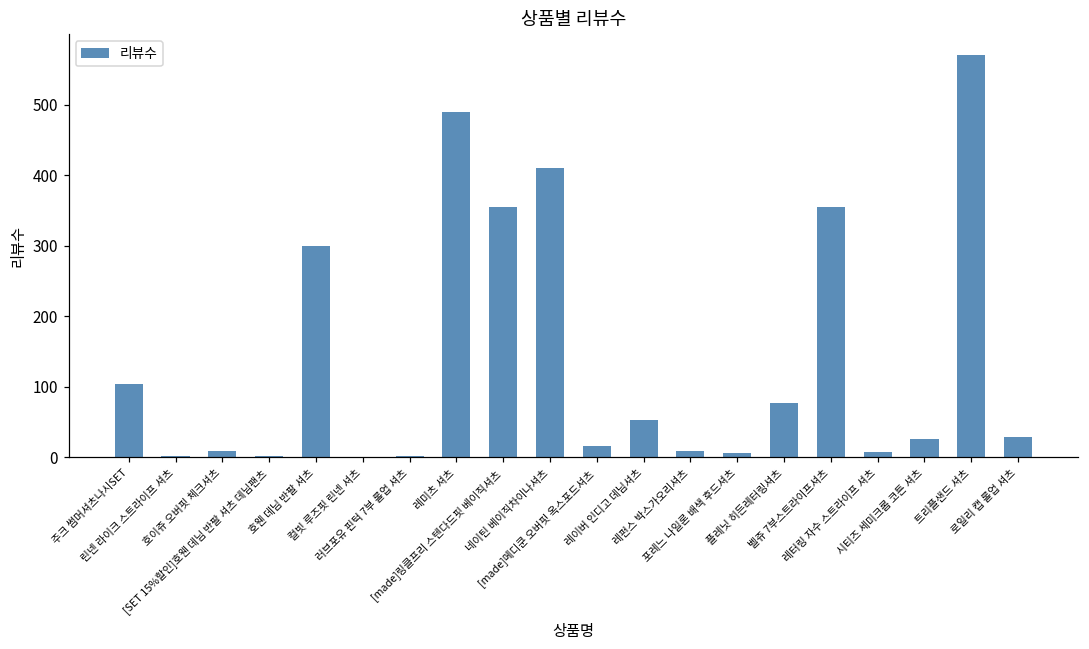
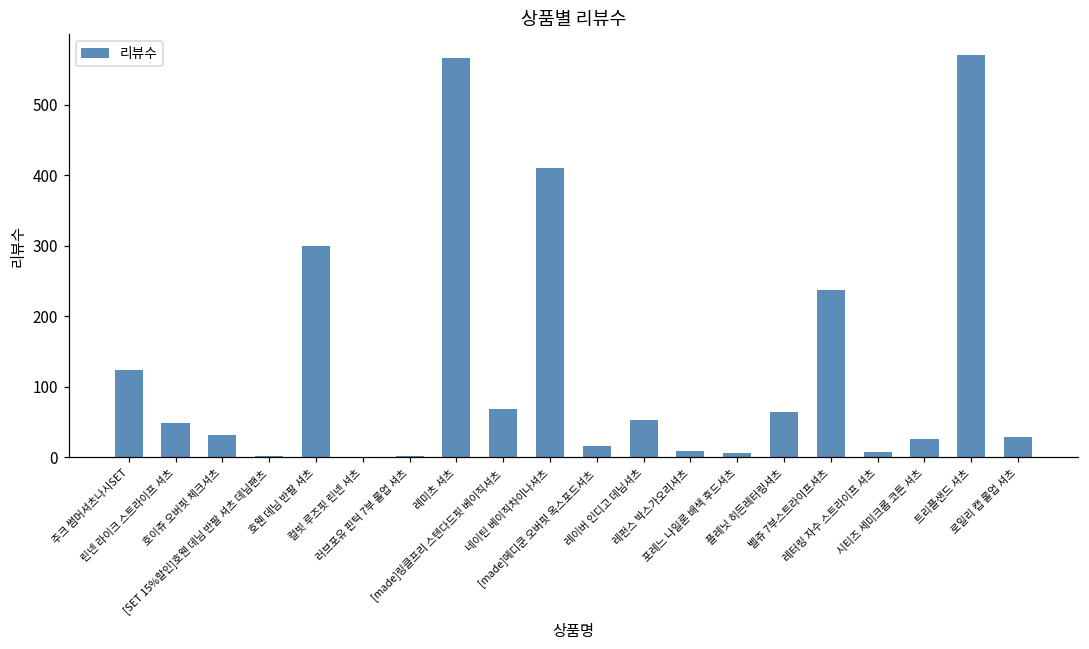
  {
-   "주크 썸머셔츠나시SET": 100,
-   "린넨 라이크 스트라이프 셔츠": 0,
-   "호이쥬 오버핏 체크셔츠": 10,
+   "주크 썸머셔츠나시SET": 120,
+   "린넨 라이크 스트라이프 셔츠": 50,
+   "호이쥬 오버핏 체크셔츠": 30,
    "호웬 데님 반팔 셔츠": 300,
    "컬빗 루즈핏 린넨 셔츠": 0,
-   "레미츠 셔츠": 490,
-   "[made]링클프리 스텐다드핏 베이직셔츠": 360,
+   "레미츠 셔츠": 570,
+   "[made]링클프리 스텐다드핏 베이직셔츠": 70,
    "네이틴 베이직차이나셔츠": 410,
    "[made]메디쿤 오버핏 옥스포드셔츠": 20,
    "레이버 인디고 데님셔츠": 50,
    "레펀스 박스가오리셔츠": 10,
    "포레느 나일론 배색 후드셔츠": 10,
-   "플레닛 히든레터링셔츠": 80,
-   "벨쥬 7부스트라이프셔츠": 360,
+   "플레닛 히든레터링셔츠": 60,
+   "벨쥬 7부스트라이프셔츠": 240,
    "레터링 자수 스트라이프 셔츠": 10,
    "시티즈 세미크롭 코튼 셔츠": 30,
    "트리플샌드 셔츠": 570,
    "로일리 캡 롤업 셔츠": 30
  }
